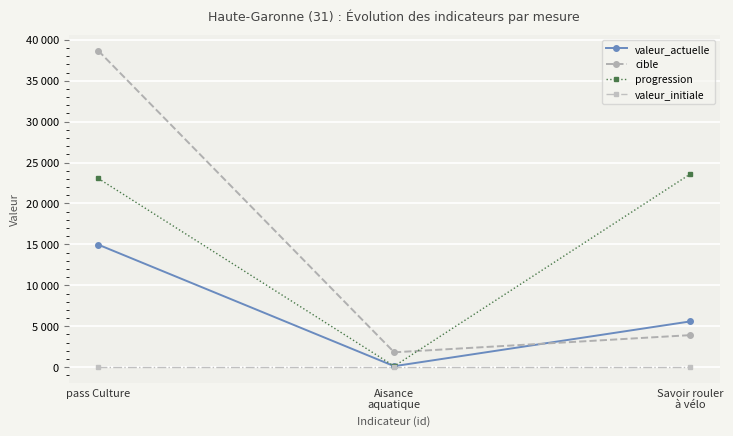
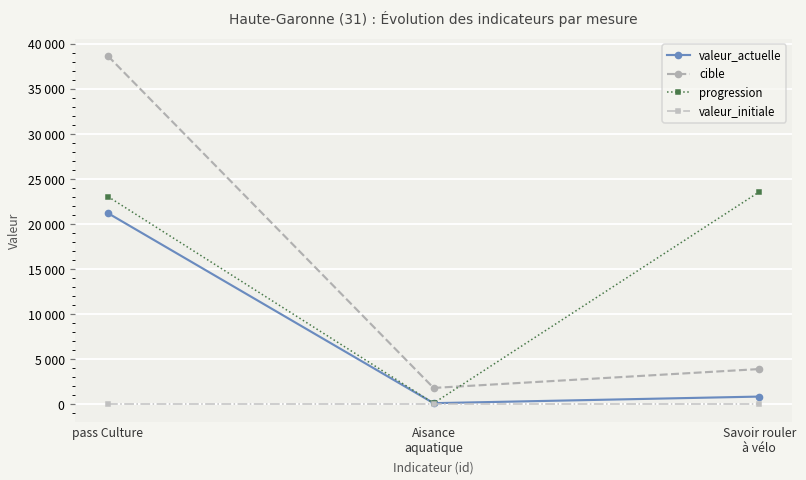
  {
    "valeur_actuelle": {
-     "pass Culture": 15000,
-     "Savoir rouler à vélo": 6000
+     "pass Culture": 21000,
+     "Savoir rouler à vélo": 1000
    },
    "progression": {
      "pass Culture": 23000,
      "Savoir rouler à vélo": 24000
    }
  }
